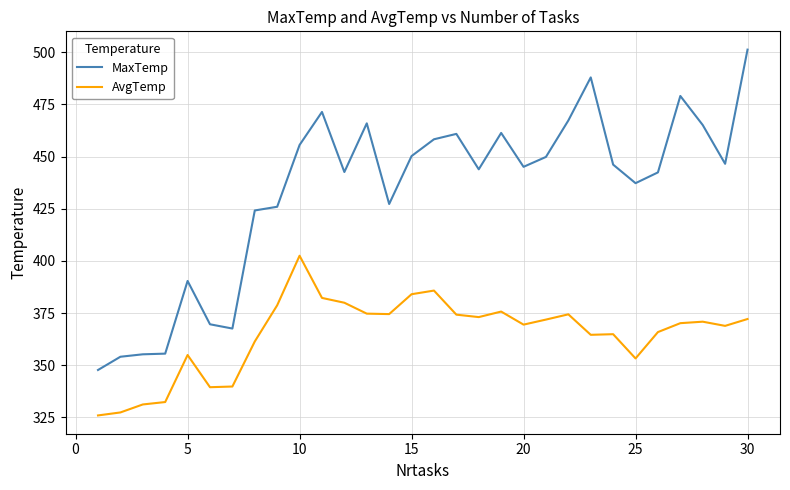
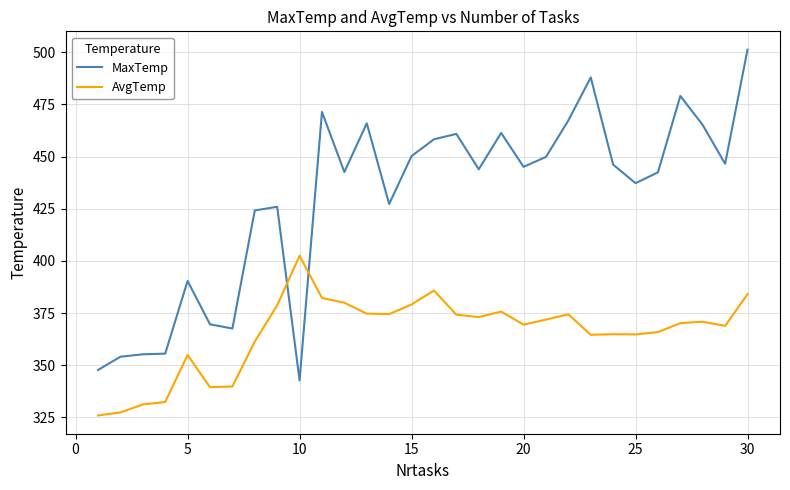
  {
    "MaxTemp": {
      "5": 390,
-     "10": 456,
+     "10": 343,
      "15": 450,
      "20": 445,
      "25": 437,
      "30": 501
    },
    "AvgTemp": {
      "5": 355,
      "10": 402,
-     "15": 384,
+     "15": 379,
      "20": 369,
-     "25": 353,
-     "30": 372
+     "25": 365,
+     "30": 384
    }
  }
